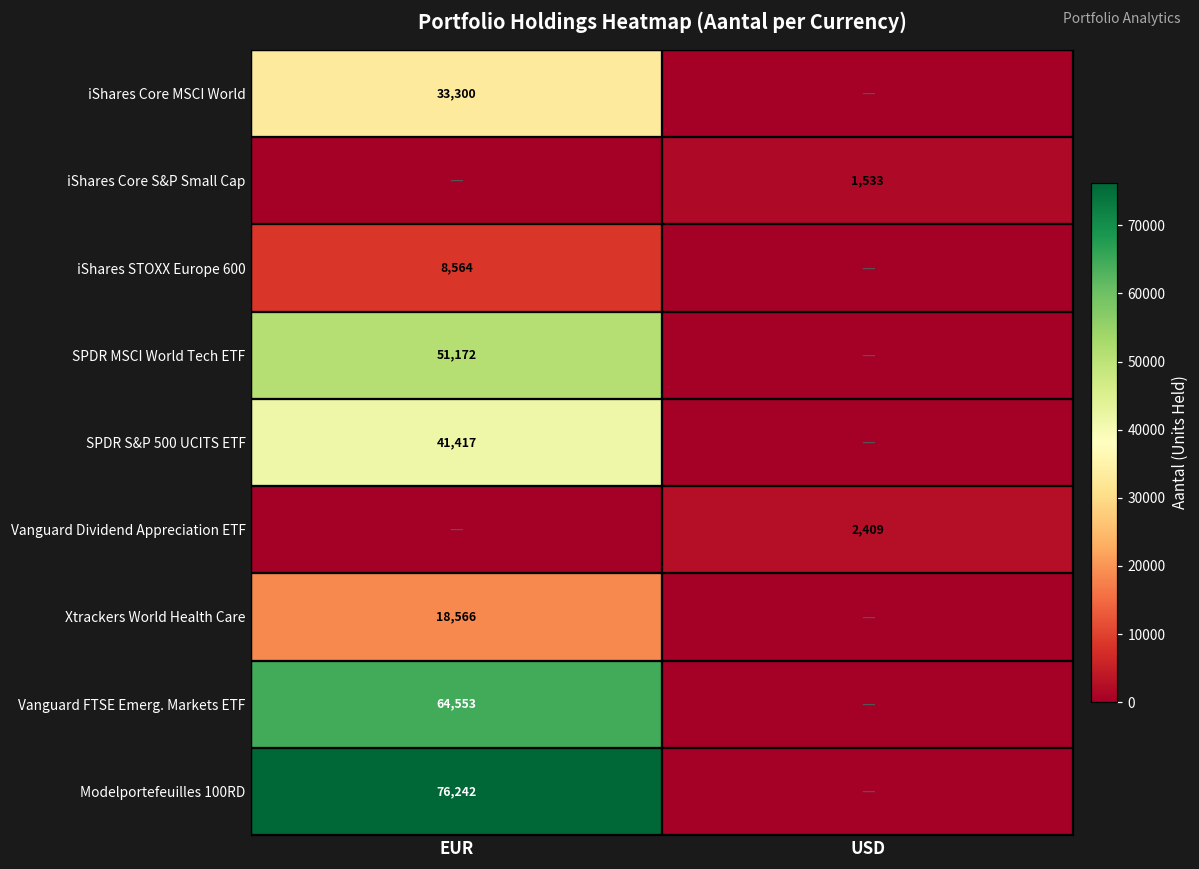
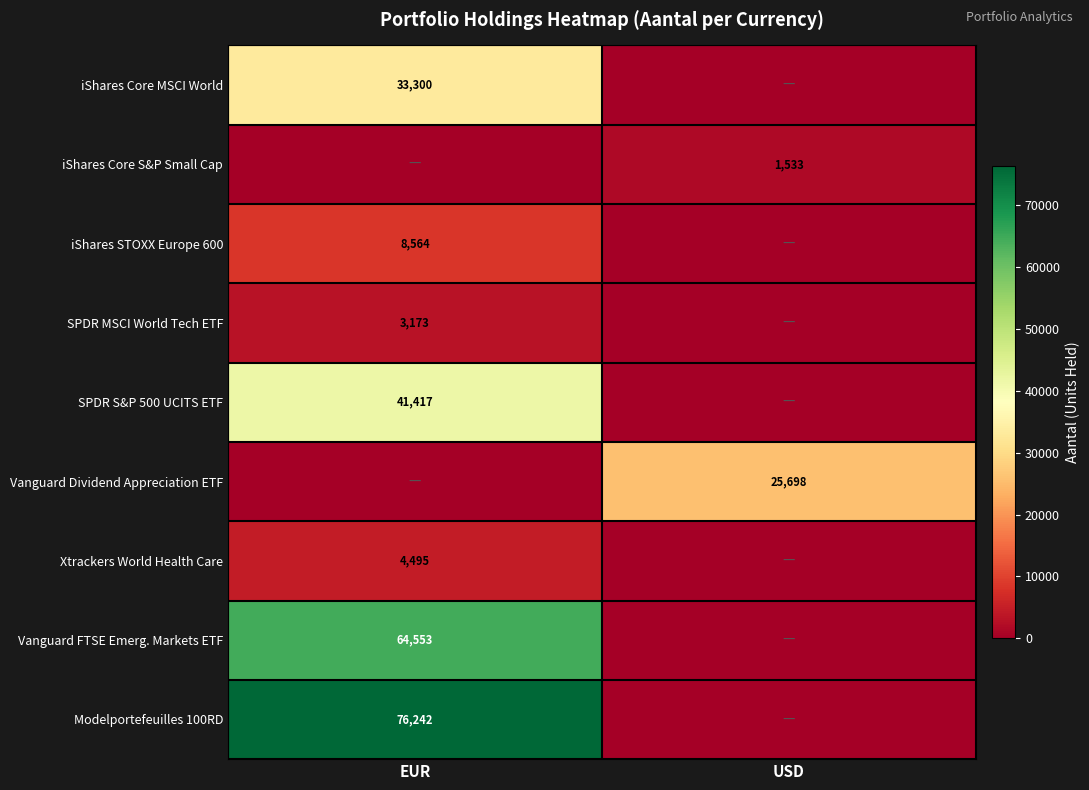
  {
    "iShares Core MSCI World": {
      "EUR": "33,300"
    },
    "iShares Core S&P Small Cap": {
      "USD": "1,533"
    },
    "iShares STOXX Europe 600": {
      "EUR": "8,564"
    },
    "SPDR MSCI World Tech ETF": {
-     "EUR": "51,172"
+     "EUR": "3,173"
    },
    "SPDR S&P 500 UCITS ETF": {
      "EUR": "41,417"
    },
    "Vanguard Dividend Appreciation ETF": {
-     "USD": "2,409"
+     "USD": "25,698"
    },
    "Xtrackers World Health Care": {
-     "EUR": "18,566"
+     "EUR": "4,495"
    },
    "Vanguard FTSE Emerg. Markets ETF": {
      "EUR": "64,553"
    },
    "Modelportefeuilles 100RD": {
      "EUR": "76,242"
    }
  }
